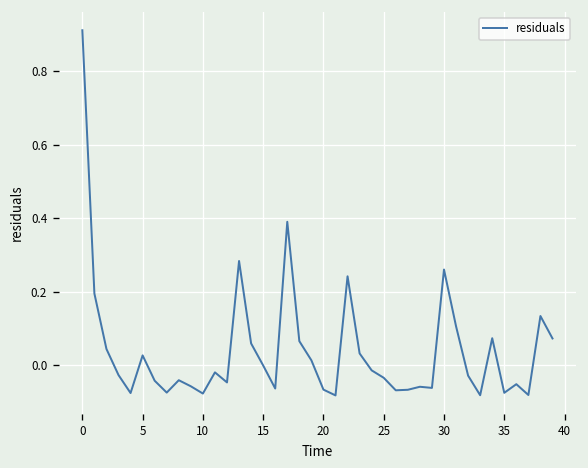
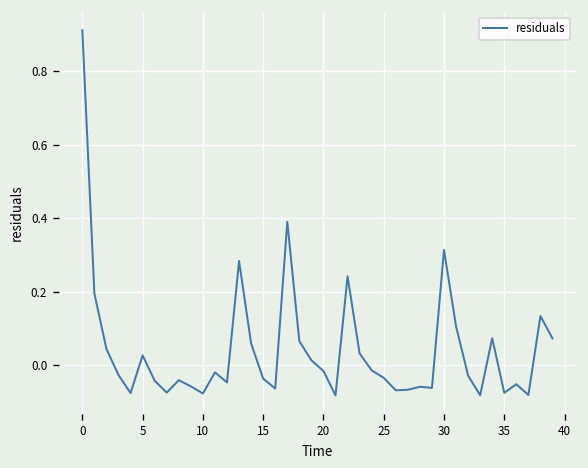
  {
    "0": 0.91,
    "5": 0.03,
    "10": -0.08,
-   "15": 0.00,
-   "20": -0.07,
+   "15": -0.04,
+   "20": -0.02,
    "25": -0.03,
-   "30": 0.26,
+   "30": 0.31,
    "35": -0.08
  }
